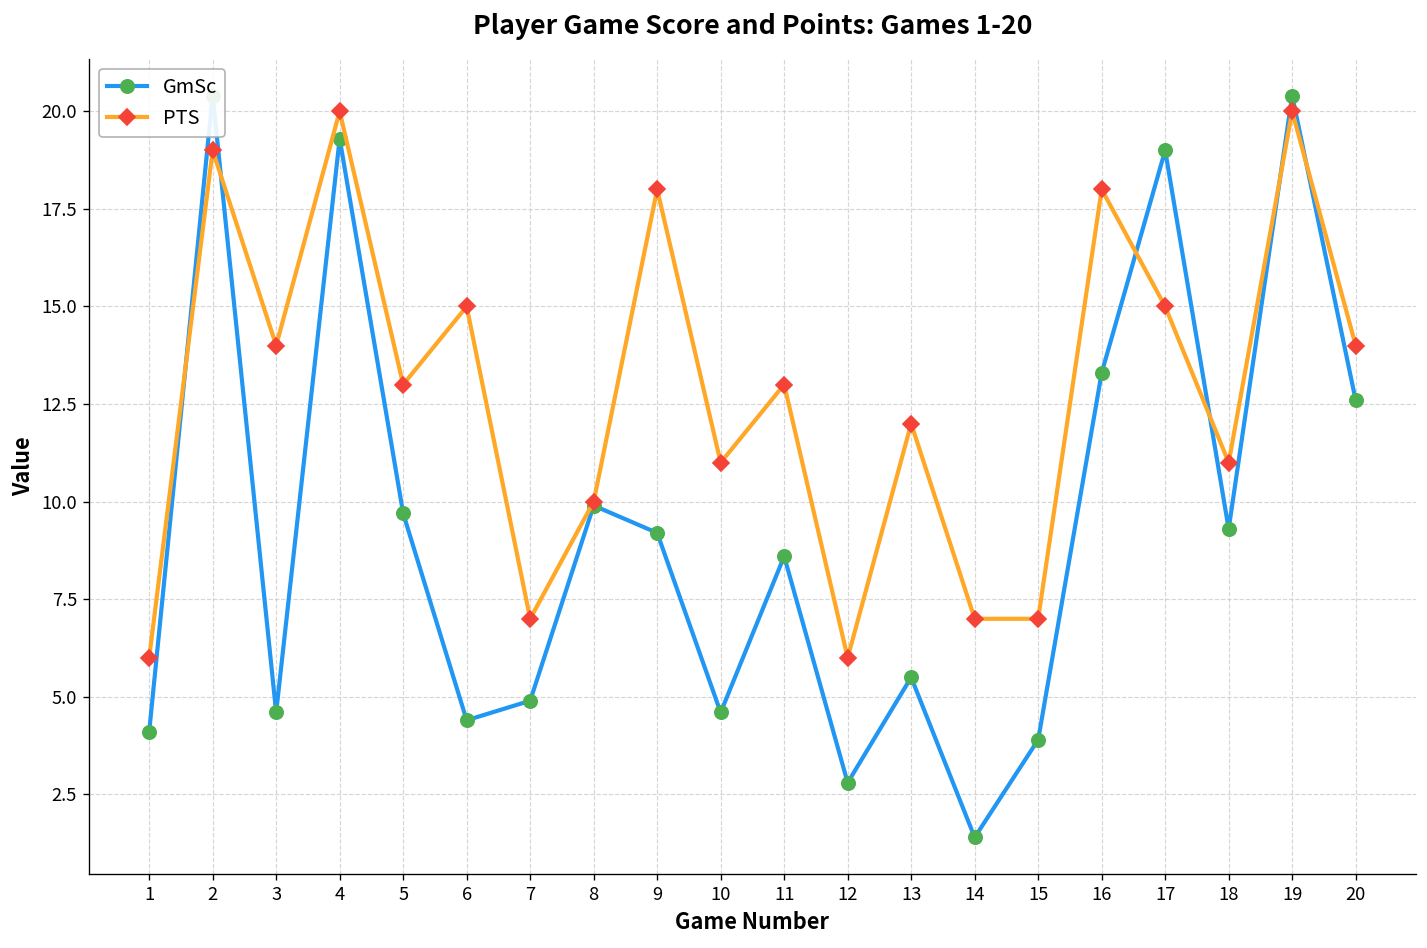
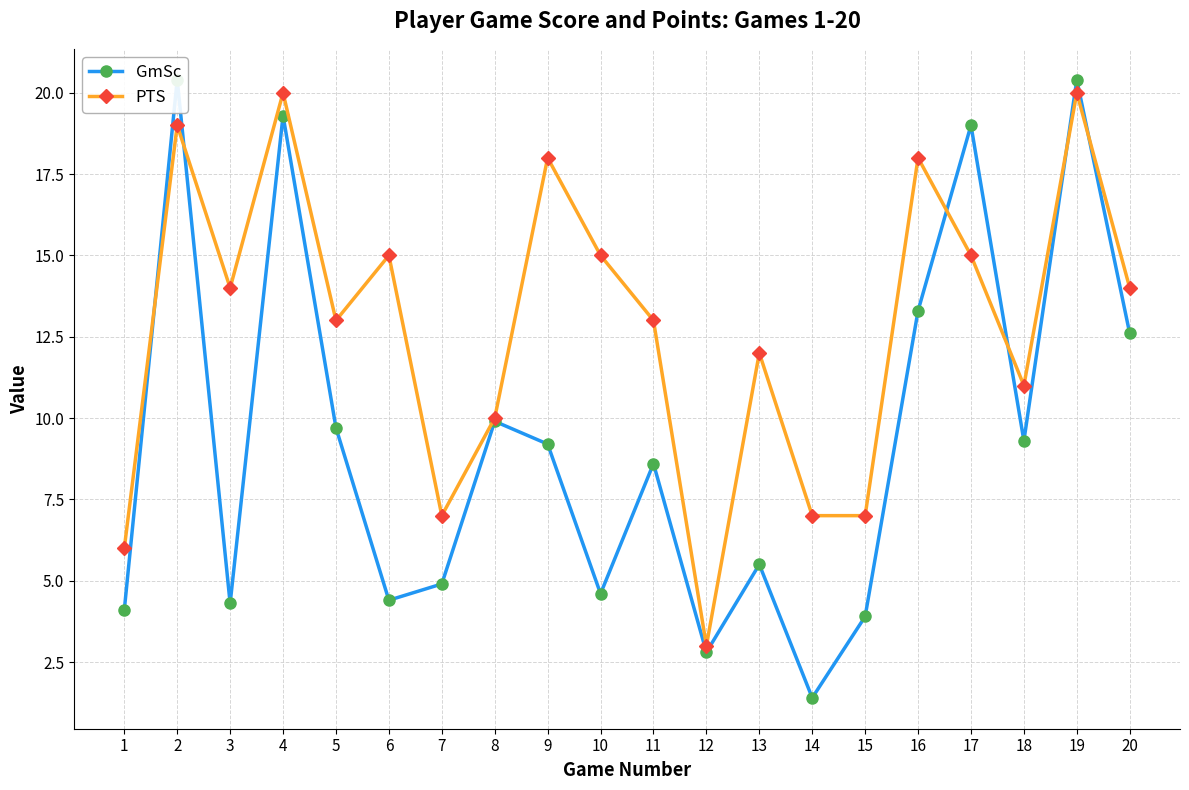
  {
    "GmSc": {
      "1": 4.1,
-     "3": 4.6,
+     "3": 4.3,
      "4": 19.3,
      "5": 9.7,
      "6": 4.4,
      "7": 4.9,
      "8": 9.9,
      "9": 9.2,
      "10": 4.6,
      "11": 8.6,
      "12": 2.8,
      "13": 5.5,
      "14": 1.4,
      "15": 3.9,
      "16": 13.3,
      "17": 19.0,
      "18": 9.3,
      "19": 20.4,
      "20": 12.6
    },
    "PTS": {
      "1": 6,
      "2": 19,
      "3": 14,
      "4": 20,
      "5": 13,
      "6": 15,
      "7": 7,
      "8": 10,
      "9": 18,
-     "10": 11,
+     "10": 15,
      "11": 13,
-     "12": 6,
+     "12": 3,
      "13": 12,
      "14": 7,
      "15": 7,
      "16": 18,
      "17": 15,
      "18": 11,
      "19": 20,
      "20": 14
    }
  }
